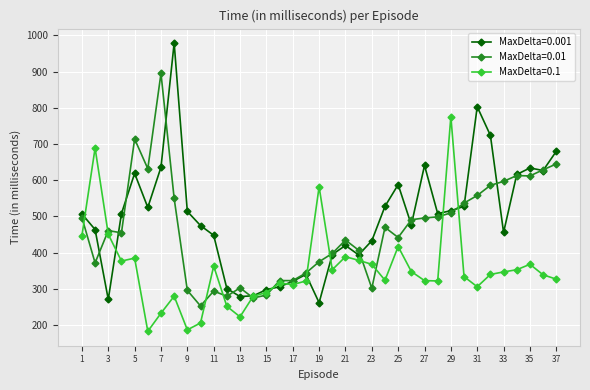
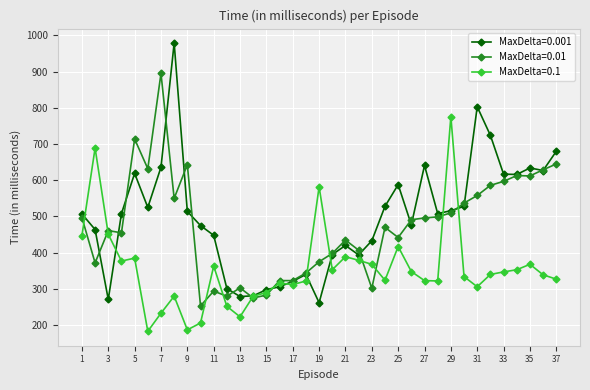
  {
    "MaxDelta=0.001": {
      "1": 510,
      "3": 270,
      "5": 620,
      "7": 640,
      "9": 510,
      "11": 450,
      "13": 280,
      "15": 300,
      "19": 260,
      "21": 420,
      "23": 430,
      "25": 590,
      "27": 640,
      "31": 800,
-     "33": 460,
+     "33": 620,
      "35": 630,
      "37": 680
    },
    "MaxDelta=0.01": {
      "1": 500,
      "3": 460,
      "5": 710,
      "7": 900,
-     "9": 300,
+     "9": 640,
      "11": 290,
      "13": 300,
      "19": 380,
      "21": 440,
      "23": 300,
      "25": 440,
      "27": 500,
      "31": 560,
      "33": 600,
      "35": 610,
      "37": 650
    },
    "MaxDelta=0.1": {
      "1": 450,
      "3": 450,
      "5": 390,
      "7": 230,
      "9": 190,
      "11": 360,
      "13": 220,
      "17": 310,
      "19": 580,
      "21": 390,
      "23": 370,
      "25": 420,
      "27": 320,
      "29": 780,
      "31": 310,
      "33": 350,
      "35": 370,
      "37": 330
    }
  }
